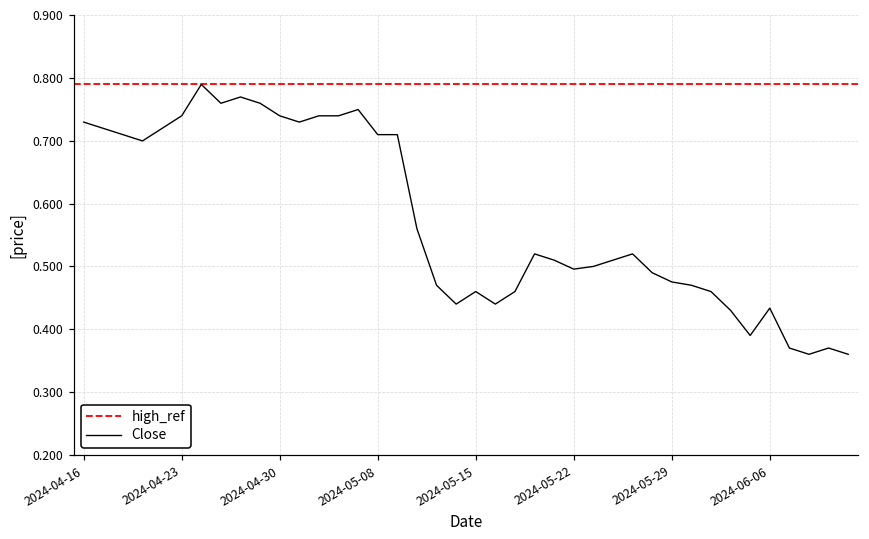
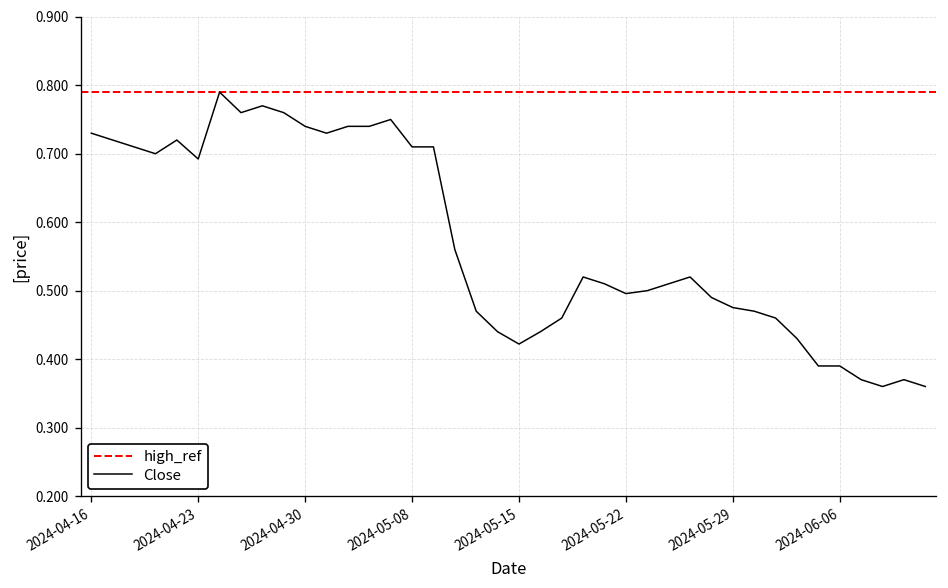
  {
    "2024-04-16": 0.73,
-   "2024-04-23": 0.74,
+   "2024-04-23": 0.69,
    "2024-04-30": 0.74,
    "2024-05-08": 0.71,
-   "2024-05-15": 0.46,
+   "2024-05-15": 0.42,
    "2024-05-22": 0.50,
    "2024-05-29": 0.48,
-   "2024-06-06": 0.43
+   "2024-06-06": 0.39
  }
